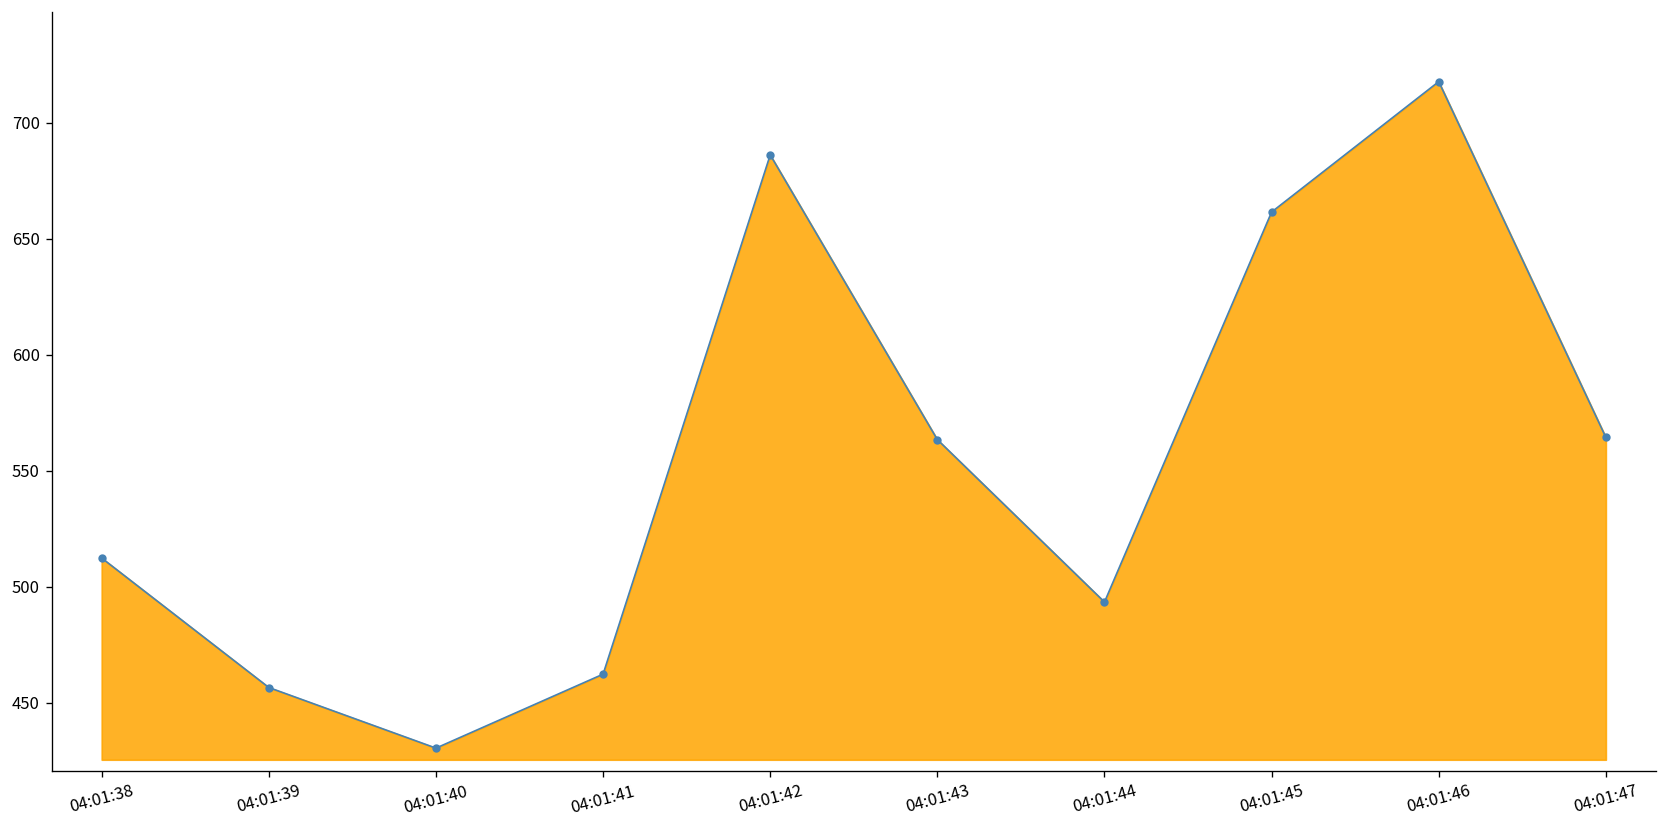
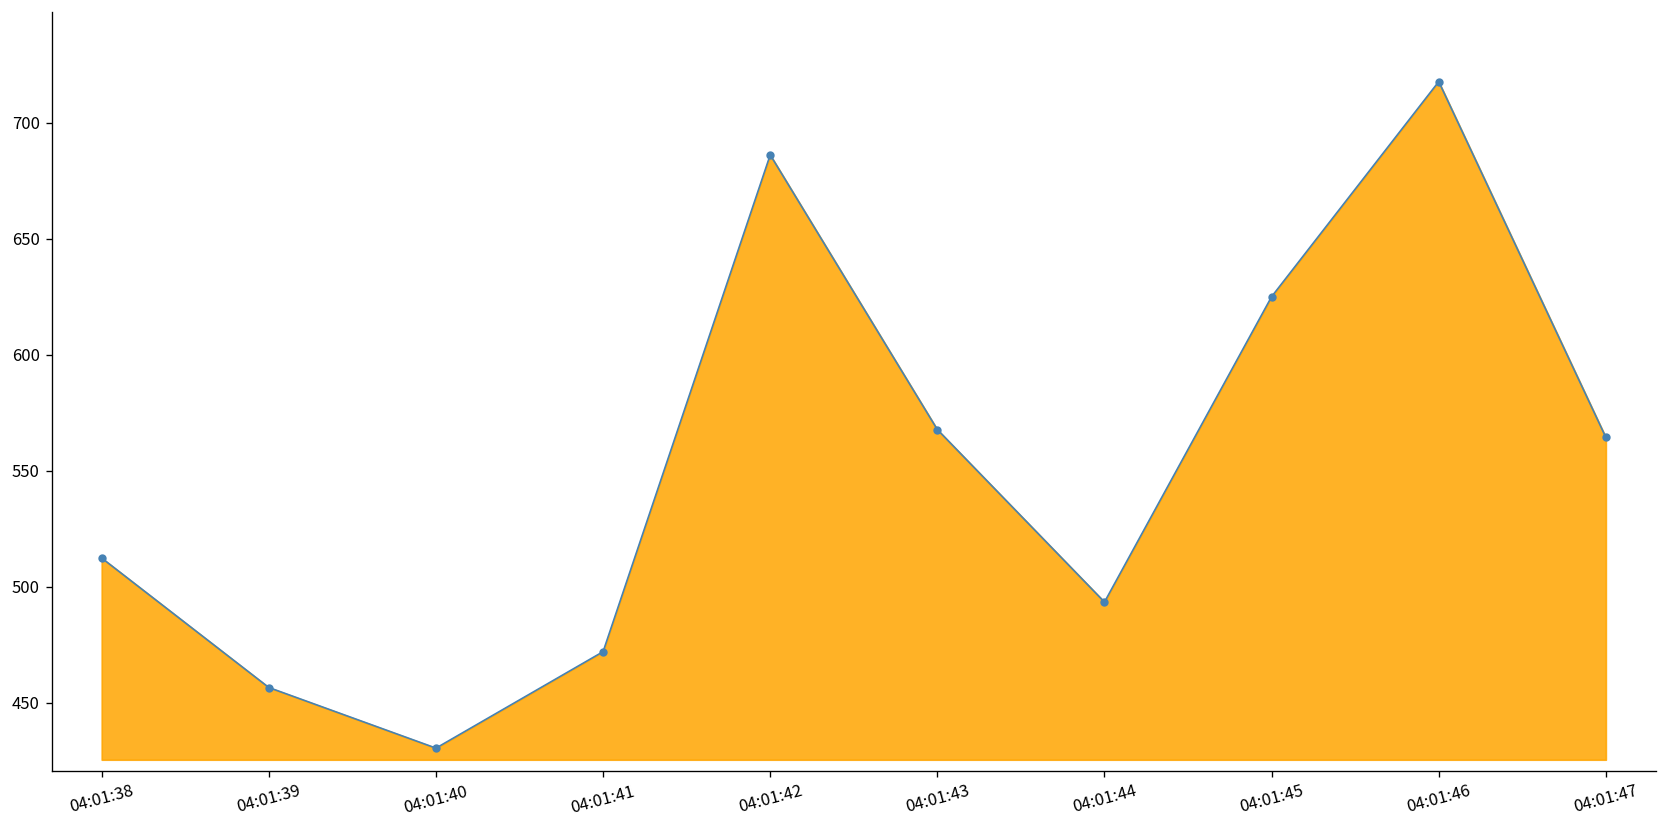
  {
    "04:01:38": 512,
    "04:01:39": 457,
    "04:01:40": 431,
-   "04:01:41": 462,
+   "04:01:41": 472,
    "04:01:42": 686,
-   "04:01:43": 563,
+   "04:01:43": 568,
    "04:01:44": 493,
-   "04:01:45": 662,
+   "04:01:45": 625,
    "04:01:46": 718,
    "04:01:47": 564
  }
